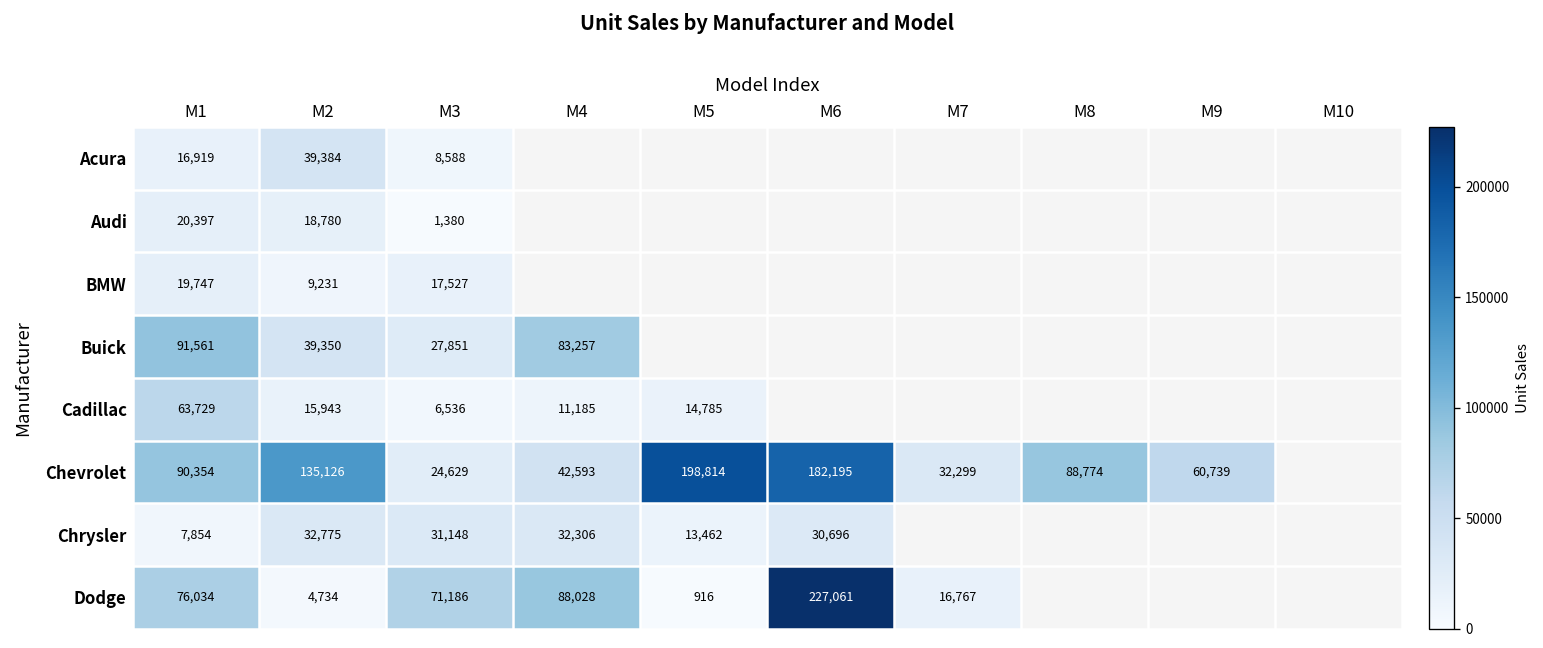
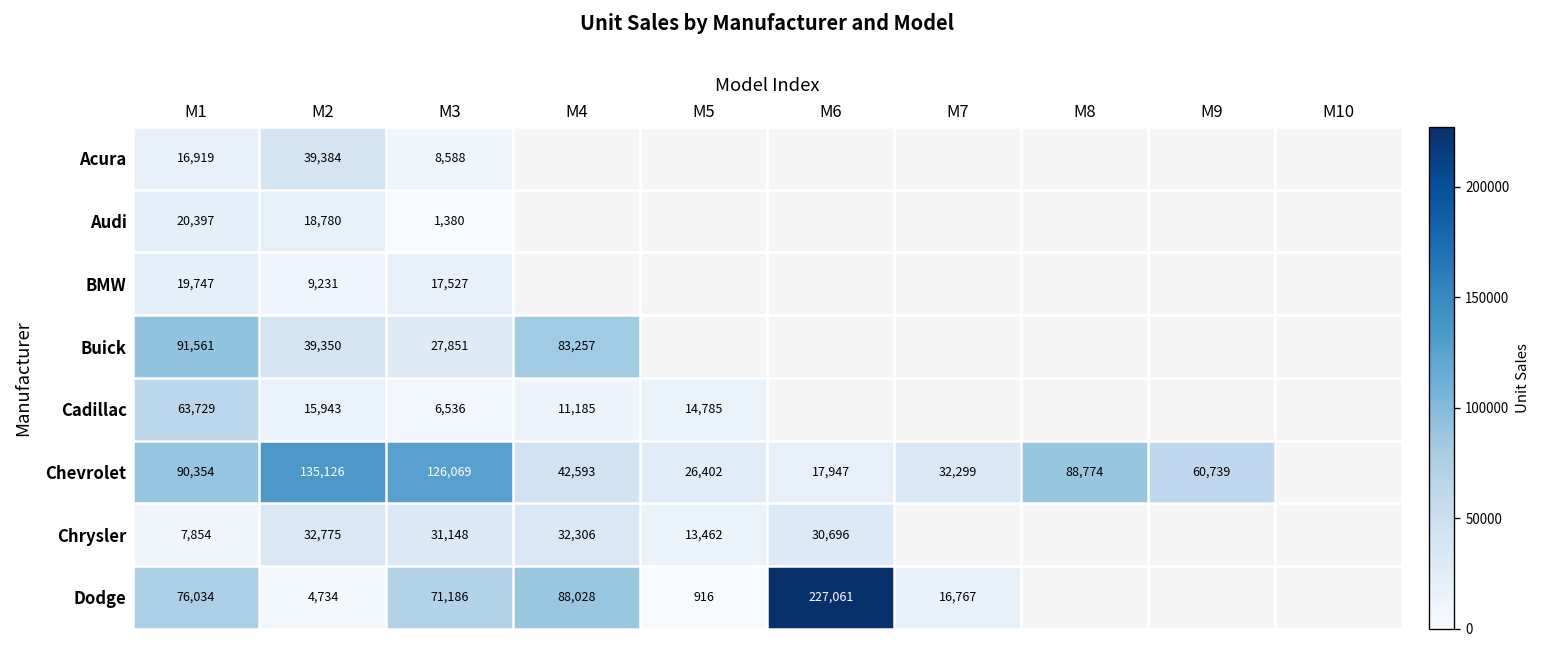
  {
    "Acura": {
      "M1": "16,919",
      "M2": "39,384",
      "M3": "8,588"
    },
    "Audi": {
      "M1": "20,397",
      "M2": "18,780",
      "M3": "1,380"
    },
    "BMW": {
      "M1": "19,747",
      "M2": "9,231",
      "M3": "17,527"
    },
    "Buick": {
      "M1": "91,561",
      "M2": "39,350",
      "M3": "27,851",
      "M4": "83,257"
    },
    "Cadillac": {
      "M1": "63,729",
      "M2": "15,943",
      "M3": "6,536",
      "M4": "11,185",
      "M5": "14,785"
    },
    "Chevrolet": {
      "M1": "90,354",
      "M2": "135,126",
-     "M3": "24,629",
+     "M3": "126,069",
      "M4": "42,593",
-     "M5": "198,814",
-     "M6": "182,195",
+     "M5": "26,402",
+     "M6": "17,947",
      "M7": "32,299",
      "M8": "88,774",
      "M9": "60,739"
    },
    "Chrysler": {
      "M1": "7,854",
      "M2": "32,775",
      "M3": "31,148",
      "M4": "32,306",
      "M5": "13,462",
      "M6": "30,696"
    },
    "Dodge": {
      "M1": "76,034",
      "M2": "4,734",
      "M3": "71,186",
      "M4": "88,028",
      "M5": "916",
      "M6": "227,061",
      "M7": "16,767"
    }
  }
